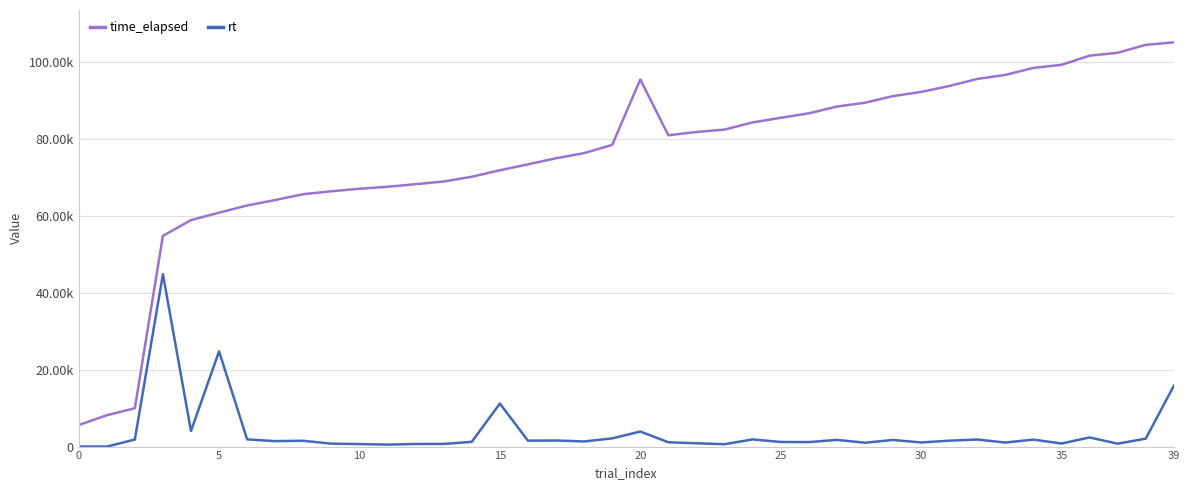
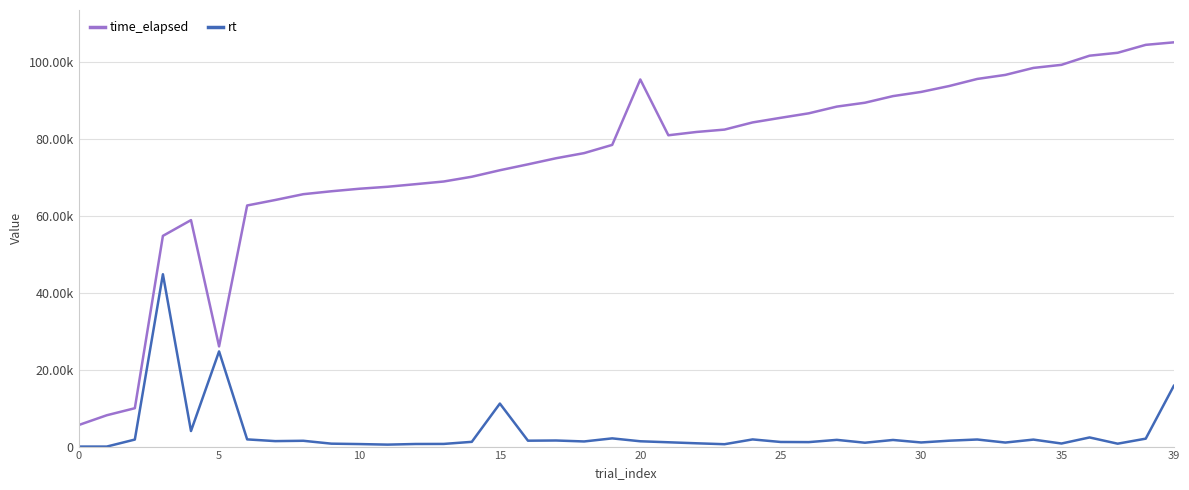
  {
    "time_elapsed": {
      "0": 6000,
-     "5": 61000,
+     "5": 26000,
      "10": 67000,
      "15": 72000,
      "20": 96000,
      "25": 86000,
      "30": 92000,
      "35": 99000,
      "39": 105000
    },
    "rt": {
      "0": 0,
      "5": 25000,
      "10": 1000,
      "15": 11000,
-     "20": 4000,
+     "20": 1000,
      "25": 1000,
      "30": 1000,
      "35": 1000,
      "39": 16000
    }
  }
